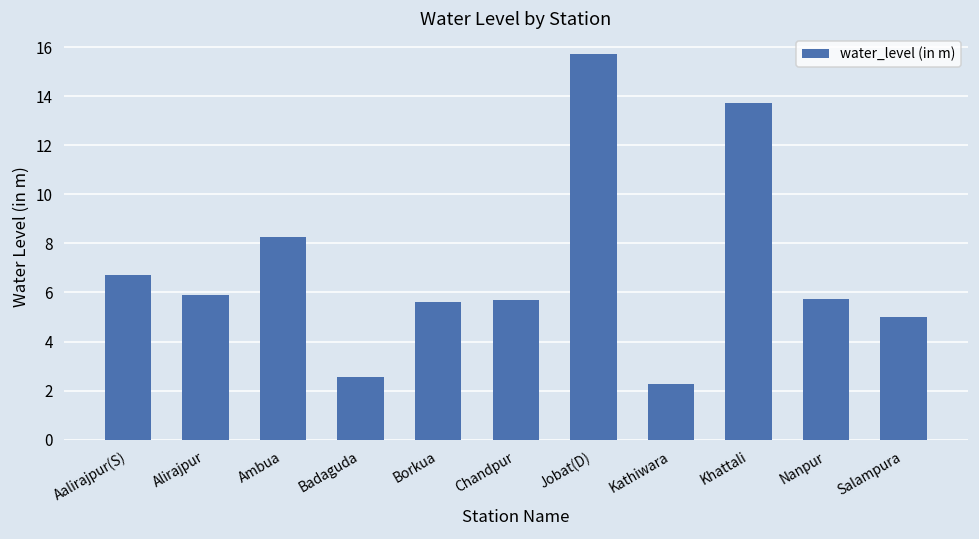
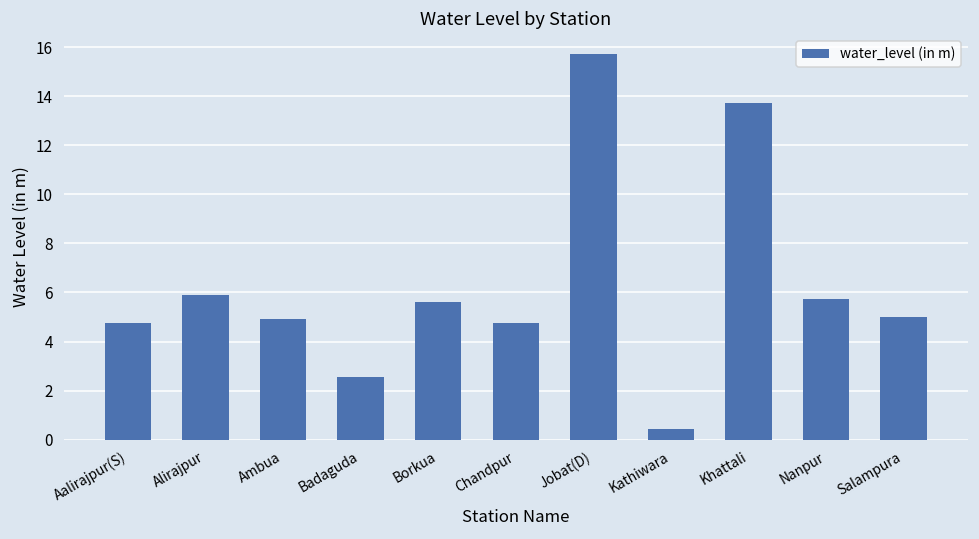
  {
-   "Aalirajpur(S)": 6.7,
+   "Aalirajpur(S)": 4.7,
    "Alirajpur": 5.9,
-   "Ambua": 8.3,
+   "Ambua": 4.9,
    "Badaguda": 2.6,
    "Borkua": 5.6,
-   "Chandpur": 5.7,
+   "Chandpur": 4.8,
    "Jobat(D)": 15.7,
-   "Kathiwara": 2.3,
+   "Kathiwara": 0.4,
    "Khattali": 13.7,
    "Nanpur": 5.7,
    "Salampura": 5.0
  }
